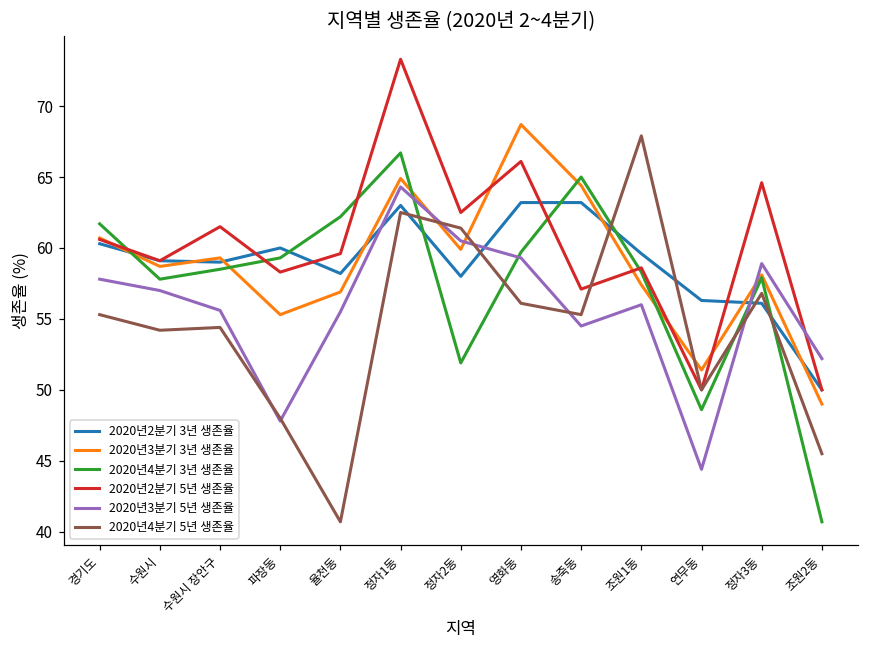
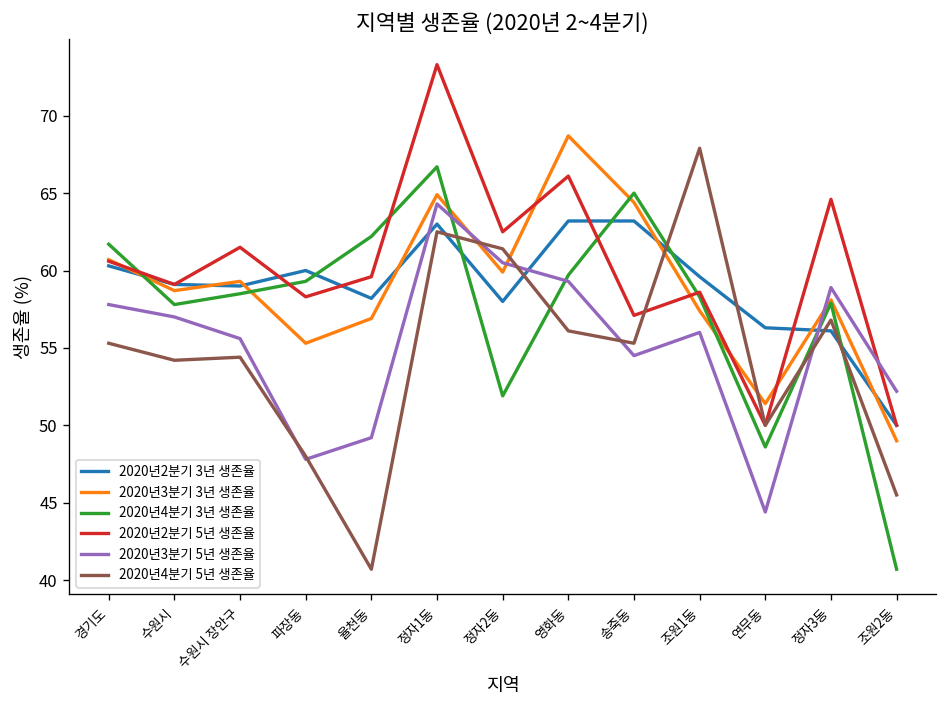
  {
    "2020년2분기 3년 생존율": {
      "경기도": 60.3,
      "수원시 장안구": 59.0,
      "파장동": 60.0,
      "율천동": 58.2,
      "정자1동": 63.0,
      "정자2동": 58.0,
      "영화동": 63.2,
      "송죽동": 63.2,
      "조원1동": 59.6,
      "연무동": 56.3,
      "정자3동": 56.1
    },
    "2020년3분기 3년 생존율": {
      "수원시": 58.7,
      "수원시 장안구": 59.3,
      "파장동": 55.3,
      "율천동": 56.9,
      "정자1동": 64.9,
      "정자2동": 59.9,
      "영화동": 68.7,
      "송죽동": 64.4,
      "조원1동": 57.4,
      "연무동": 51.4,
      "정자3동": 58.1,
      "조원2동": 49.0
    },
    "2020년4분기 3년 생존율": {
      "경기도": 61.7,
      "수원시": 57.8,
      "수원시 장안구": 58.5,
      "파장동": 59.3,
      "율천동": 62.2,
      "정자1동": 66.7,
      "정자2동": 51.9,
      "영화동": 59.7,
      "송죽동": 65.0,
      "조원1동": 58.3,
      "연무동": 48.6,
      "정자3동": 57.9,
      "조원2동": 40.7
    },
    "2020년2분기 5년 생존율": {
      "수원시 장안구": 61.5,
      "파장동": 58.3,
      "율천동": 59.6,
      "정자1동": 73.3,
      "정자2동": 62.5,
      "영화동": 66.1,
      "송죽동": 57.1,
      "조원1동": 58.6,
      "정자3동": 64.6
    },
    "2020년3분기 5년 생존율": {
      "경기도": 57.8,
      "수원시": 57.0,
      "수원시 장안구": 55.6,
      "파장동": 47.8,
-     "율천동": 55.5,
+     "율천동": 49.2,
      "정자1동": 64.3,
      "정자2동": 60.5,
      "영화동": 59.3,
      "송죽동": 54.5,
      "조원1동": 56.0,
      "연무동": 44.4,
      "정자3동": 58.9,
      "조원2동": 52.2
    },
    "2020년4분기 5년 생존율": {
      "경기도": 55.3,
      "수원시": 54.2,
      "수원시 장안구": 54.4,
      "파장동": 48.0,
      "율천동": 40.7,
      "정자1동": 62.5,
      "정자2동": 61.4,
      "영화동": 56.1,
      "송죽동": 55.3,
      "조원1동": 67.9,
      "정자3동": 56.8,
      "조원2동": 45.5
    }
  }
